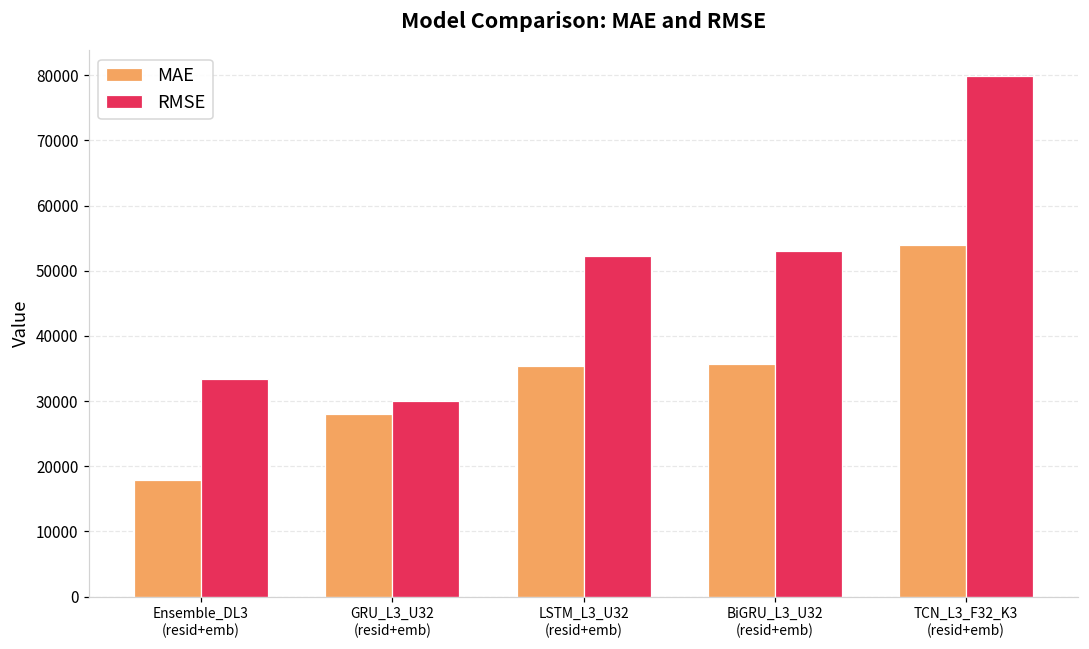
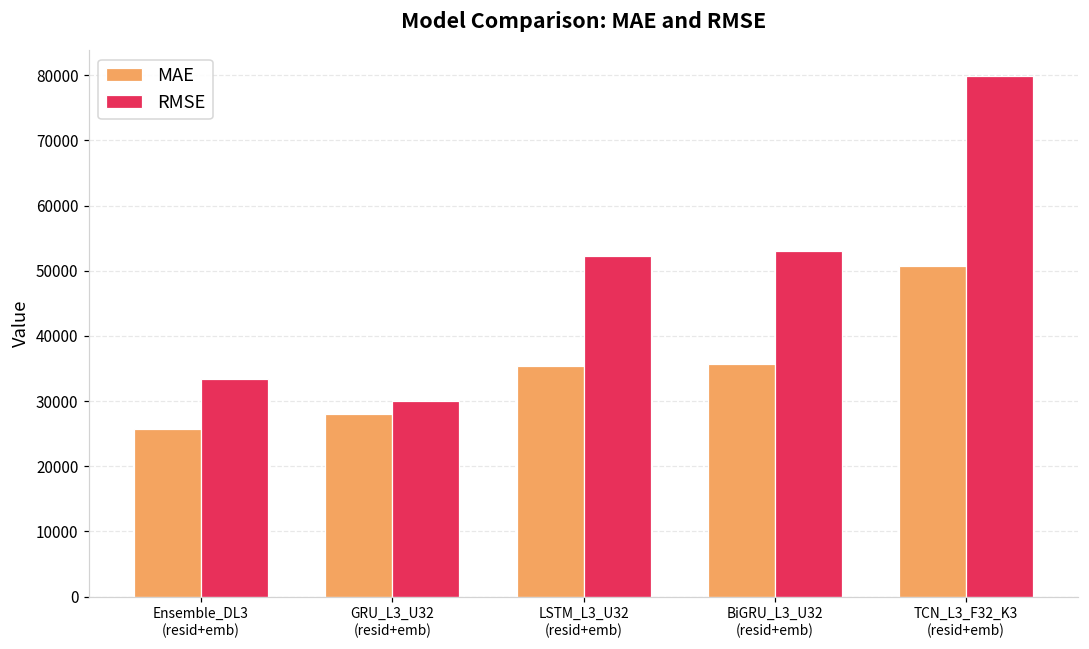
  {
    "MAE": {
-     "Ensemble_DL3 (resid+emb)": 18000,
+     "Ensemble_DL3 (resid+emb)": 26000,
      "GRU_L3_U32 (resid+emb)": 28000,
      "LSTM_L3_U32 (resid+emb)": 35000,
      "BiGRU_L3_U32 (resid+emb)": 36000,
-     "TCN_L3_F32_K3 (resid+emb)": 54000
+     "TCN_L3_F32_K3 (resid+emb)": 51000
    },
    "RMSE": {
      "Ensemble_DL3 (resid+emb)": 33000,
      "GRU_L3_U32 (resid+emb)": 30000,
      "LSTM_L3_U32 (resid+emb)": 52000,
      "BiGRU_L3_U32 (resid+emb)": 53000,
      "TCN_L3_F32_K3 (resid+emb)": 80000
    }
  }
